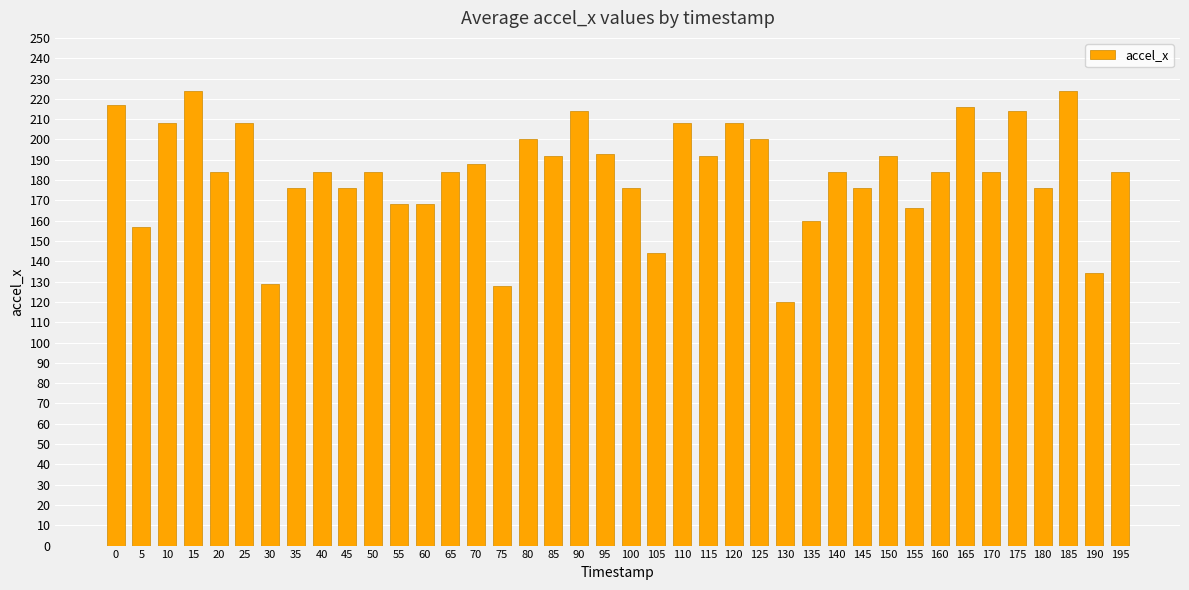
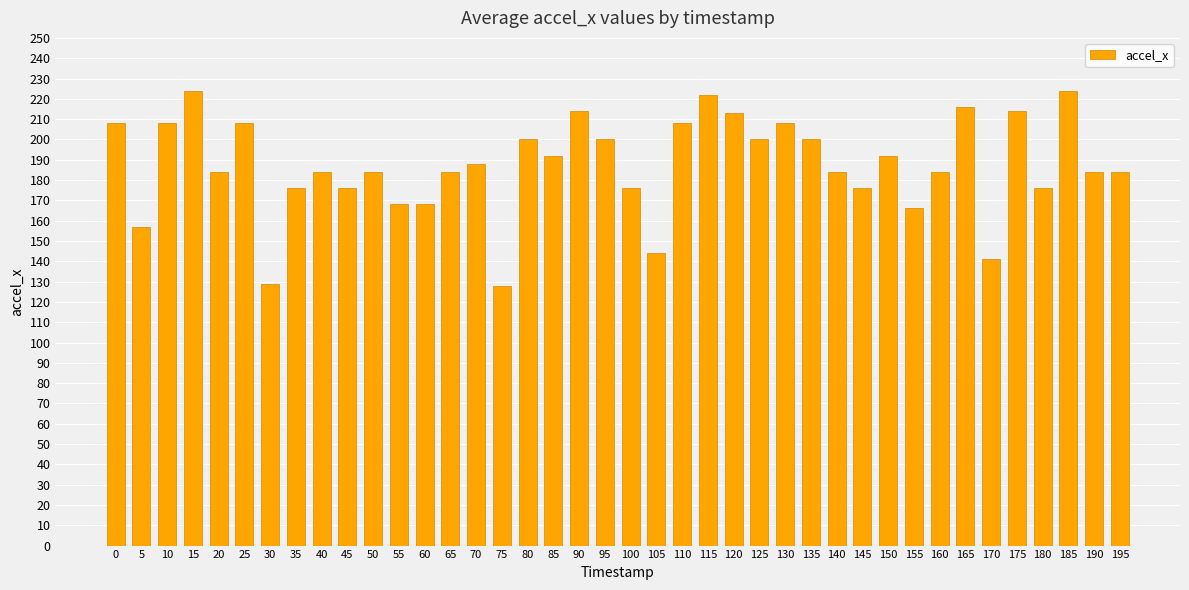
  {
-   "0": 217,
+   "0": 208,
    "5": 157,
    "10": 208,
    "15": 224,
    "20": 184,
    "25": 208,
    "30": 129,
    "35": 176,
    "40": 184,
    "45": 176,
    "50": 184,
    "55": 168,
    "60": 168,
    "65": 184,
    "70": 188,
    "75": 128,
    "80": 200,
    "85": 192,
    "90": 214,
-   "95": 193,
+   "95": 200,
    "100": 176,
    "105": 144,
    "110": 208,
-   "115": 192,
-   "120": 208,
+   "115": 222,
+   "120": 213,
    "125": 200,
-   "130": 120,
-   "135": 160,
+   "130": 208,
+   "135": 200,
    "140": 184,
    "145": 176,
    "150": 192,
    "155": 166,
    "160": 184,
    "165": 216,
-   "170": 184,
+   "170": 141,
    "175": 214,
    "180": 176,
    "185": 224,
-   "190": 134,
+   "190": 184,
    "195": 184
  }
